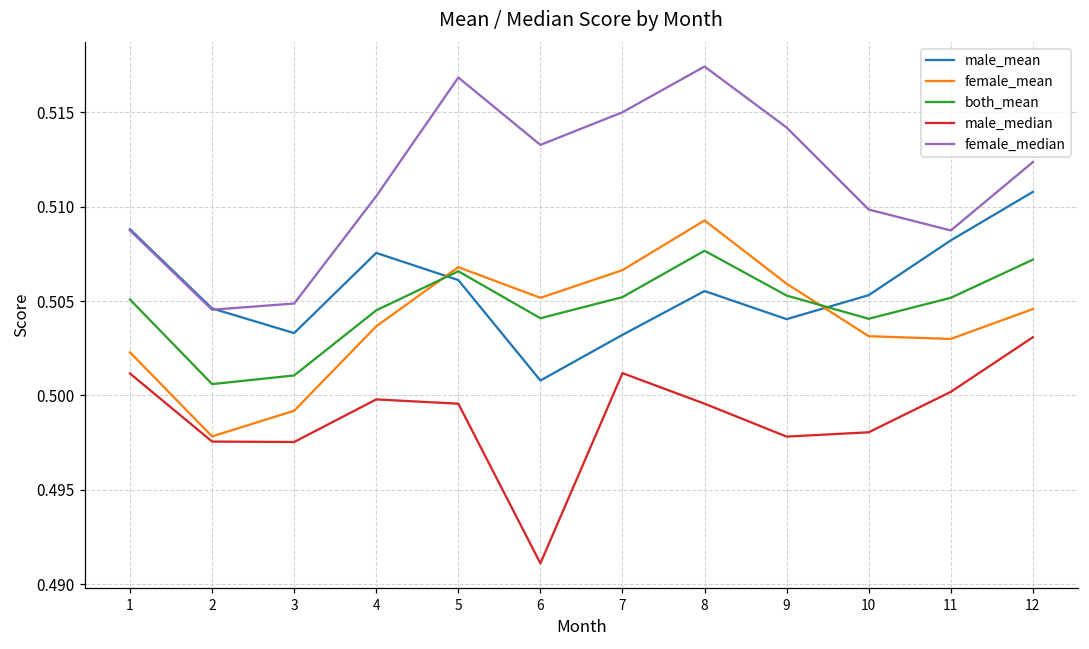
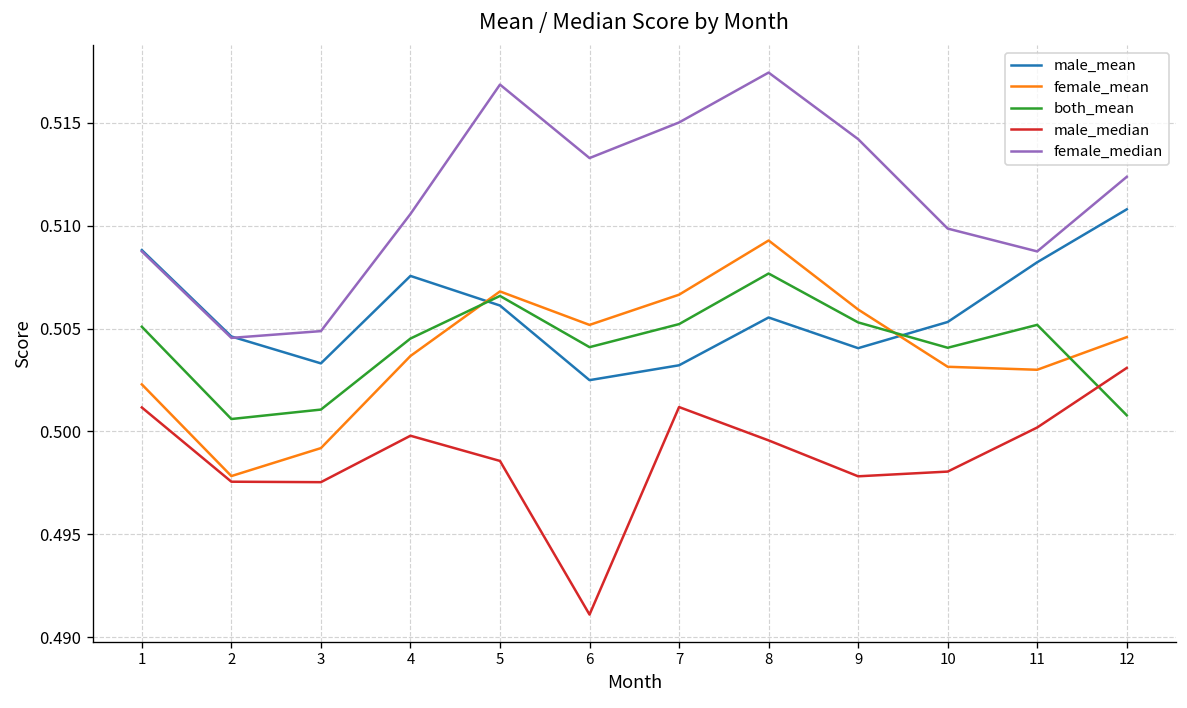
  {
    "male_mean": {
      "3": 0.5033,
      "4": 0.5076,
      "5": 0.5061,
-     "6": 0.5008,
+     "6": 0.5025,
      "7": 0.5032,
      "8": 0.5055,
      "9": 0.5040,
      "10": 0.5053,
      "11": 0.5082,
      "12": 0.5108
    },
    "female_mean": {
      "1": 0.5023,
      "2": 0.4978,
      "3": 0.4992,
      "4": 0.5037,
      "5": 0.5068,
      "6": 0.5052,
      "7": 0.5066,
      "8": 0.5093,
      "9": 0.5059,
      "10": 0.5031,
      "11": 0.5030,
      "12": 0.5046
    },
    "both_mean": {
      "1": 0.5051,
      "2": 0.5006,
      "3": 0.5011,
      "4": 0.5045,
      "5": 0.5066,
      "6": 0.5041,
      "7": 0.5052,
      "8": 0.5077,
      "9": 0.5053,
      "10": 0.5041,
      "11": 0.5052,
-     "12": 0.5072
+     "12": 0.5008
    },
    "male_median": {
      "1": 0.5012,
      "2": 0.4976,
      "3": 0.4975,
      "4": 0.4998,
-     "5": 0.4996,
+     "5": 0.4986,
      "6": 0.4911,
      "7": 0.5012,
      "8": 0.4996,
      "9": 0.4978,
      "10": 0.4980,
      "11": 0.5002,
      "12": 0.5031
    },
    "female_median": {
      "3": 0.5049,
      "4": 0.5106,
      "5": 0.5169,
      "6": 0.5133,
      "7": 0.5150,
      "8": 0.5174,
      "9": 0.5142,
      "10": 0.5099,
      "11": 0.5087,
      "12": 0.5124
    }
  }
